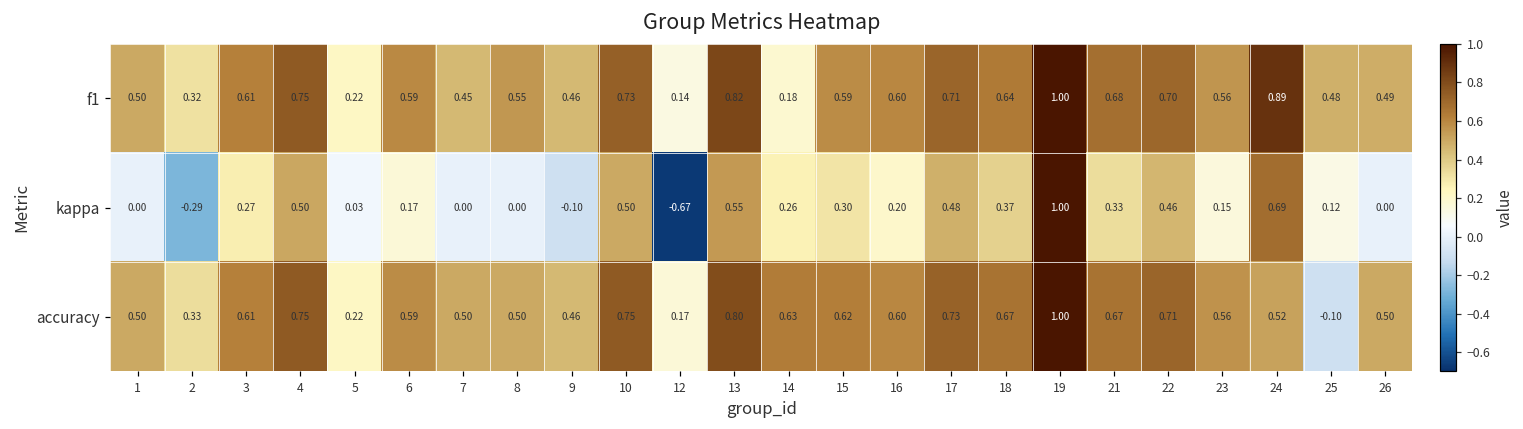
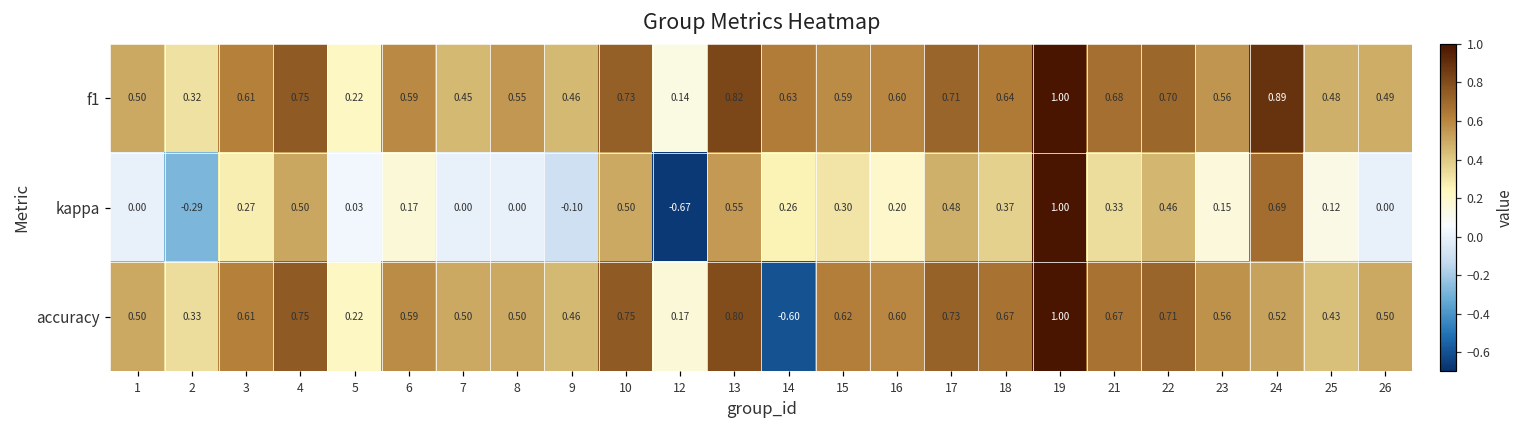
  {
    "f1": {
      "1": 0.50,
      "2": 0.32,
      "3": 0.61,
      "4": 0.75,
      "5": 0.22,
      "6": 0.59,
      "7": 0.45,
      "8": 0.55,
      "9": 0.46,
      "10": 0.73,
      "12": 0.14,
      "13": 0.82,
-     "14": 0.18,
+     "14": 0.63,
      "15": 0.59,
      "16": 0.60,
      "17": 0.71,
      "18": 0.64,
      "19": 1.00,
      "21": 0.68,
      "22": 0.70,
      "23": 0.56,
      "24": 0.89,
      "25": 0.48,
      "26": 0.49
    },
    "kappa": {
      "1": 0.00,
      "2": -0.29,
      "3": 0.27,
      "4": 0.50,
      "5": 0.03,
      "6": 0.17,
      "7": 0.00,
      "8": 0.00,
      "9": -0.10,
      "10": 0.50,
      "12": -0.67,
      "13": 0.55,
      "14": 0.26,
      "15": 0.30,
      "16": 0.20,
      "17": 0.48,
      "18": 0.37,
      "19": 1.00,
      "21": 0.33,
      "22": 0.46,
      "23": 0.15,
      "24": 0.69,
      "25": 0.12,
      "26": 0.00
    },
    "accuracy": {
      "1": 0.50,
      "2": 0.33,
      "3": 0.61,
      "4": 0.75,
      "5": 0.22,
      "6": 0.59,
      "7": 0.50,
      "8": 0.50,
      "9": 0.46,
      "10": 0.75,
      "12": 0.17,
      "13": 0.80,
-     "14": 0.63,
+     "14": -0.60,
      "15": 0.62,
      "16": 0.60,
      "17": 0.73,
      "18": 0.67,
      "19": 1.00,
      "21": 0.67,
      "22": 0.71,
      "23": 0.56,
      "24": 0.52,
-     "25": -0.10,
+     "25": 0.43,
      "26": 0.50
    }
  }
